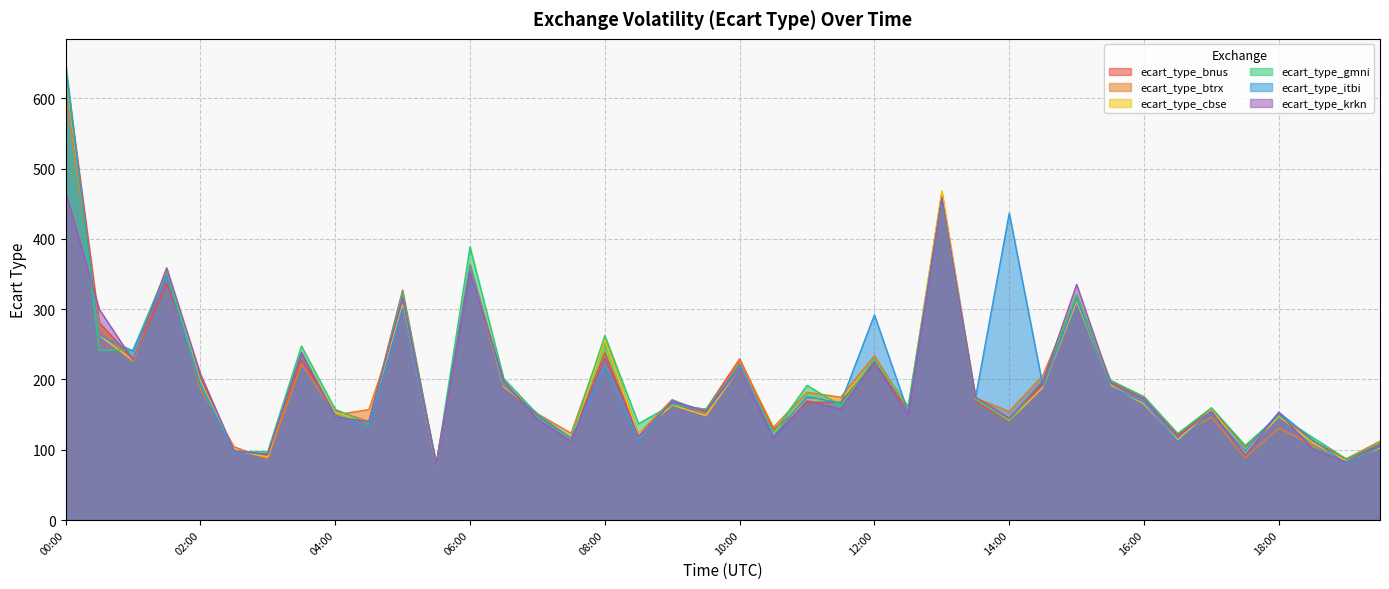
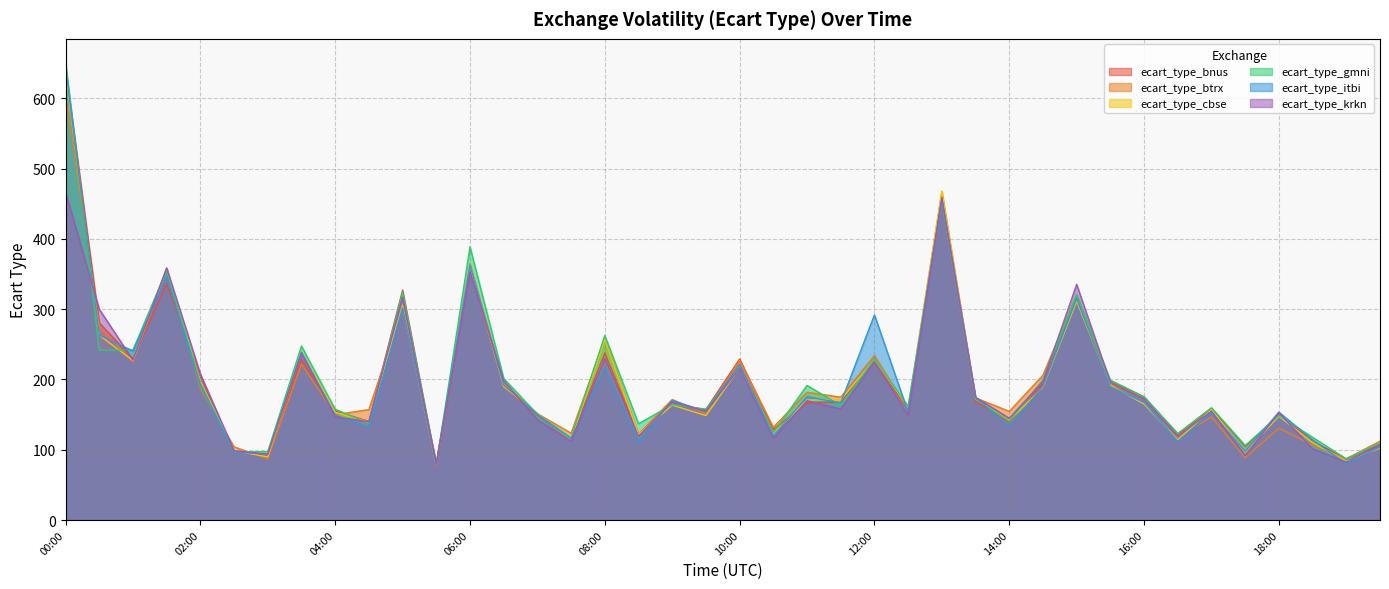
  {
    "ecart_type_gmni": {
      "00:00": 650,
      "06:00": 390,
      "08:00": 260
    },
    "ecart_type_itbi": {
      "08:00": 220,
      "12:00": 290,
-     "14:00": 440
+     "14:00": 130
    },
    "ecart_type_krkn": {
      "00:00": 470,
      "06:00": 350,
      "08:00": 230
    }
  }
